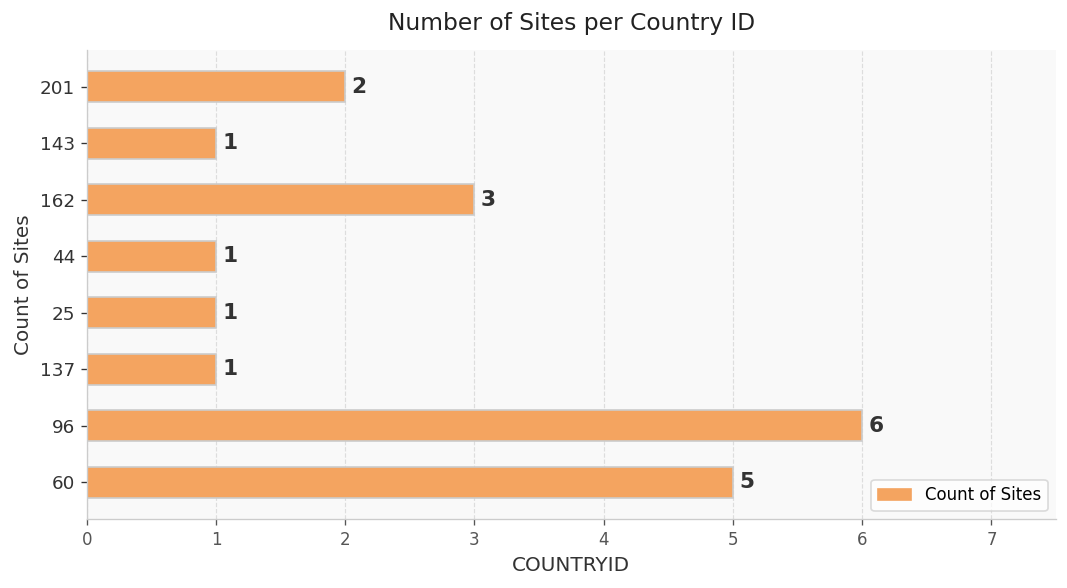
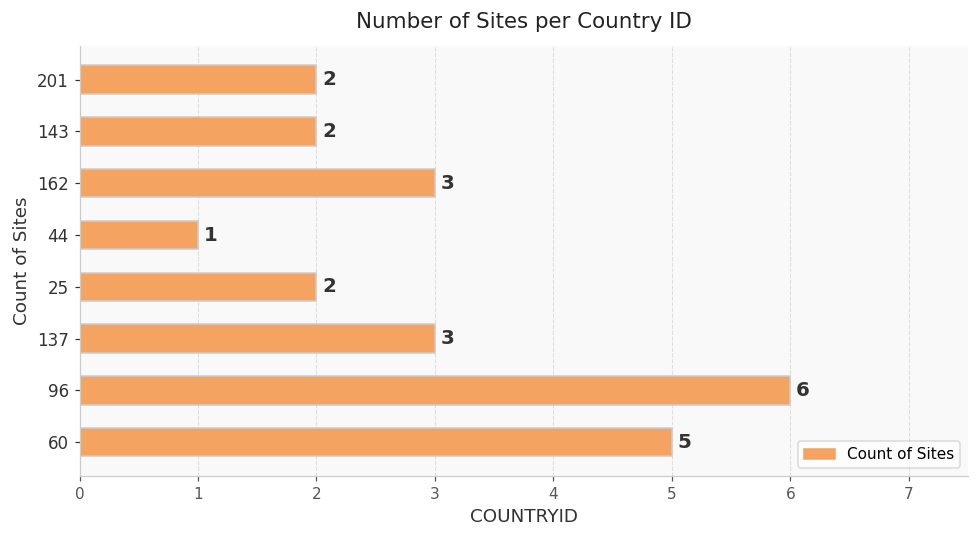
  {
    "201": 2,
-   "143": 1,
+   "143": 2,
    "162": 3,
    "44": 1,
-   "25": 1,
-   "137": 1,
+   "25": 2,
+   "137": 3,
    "96": 6,
    "60": 5
  }
